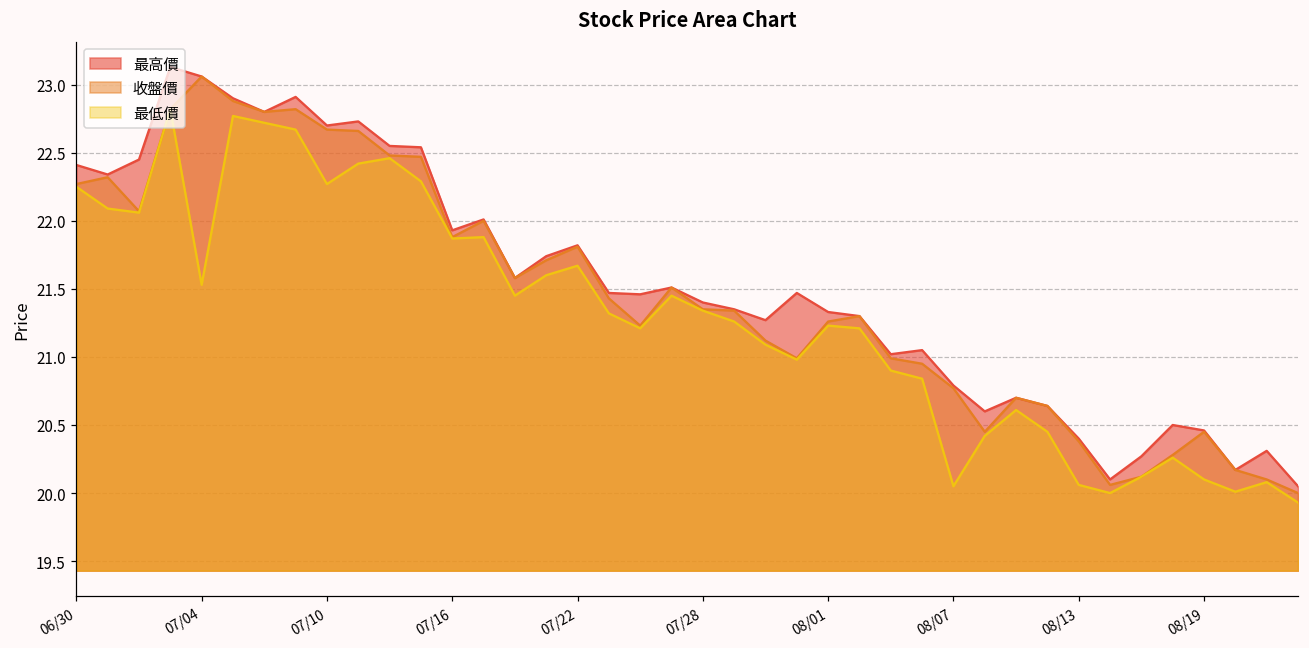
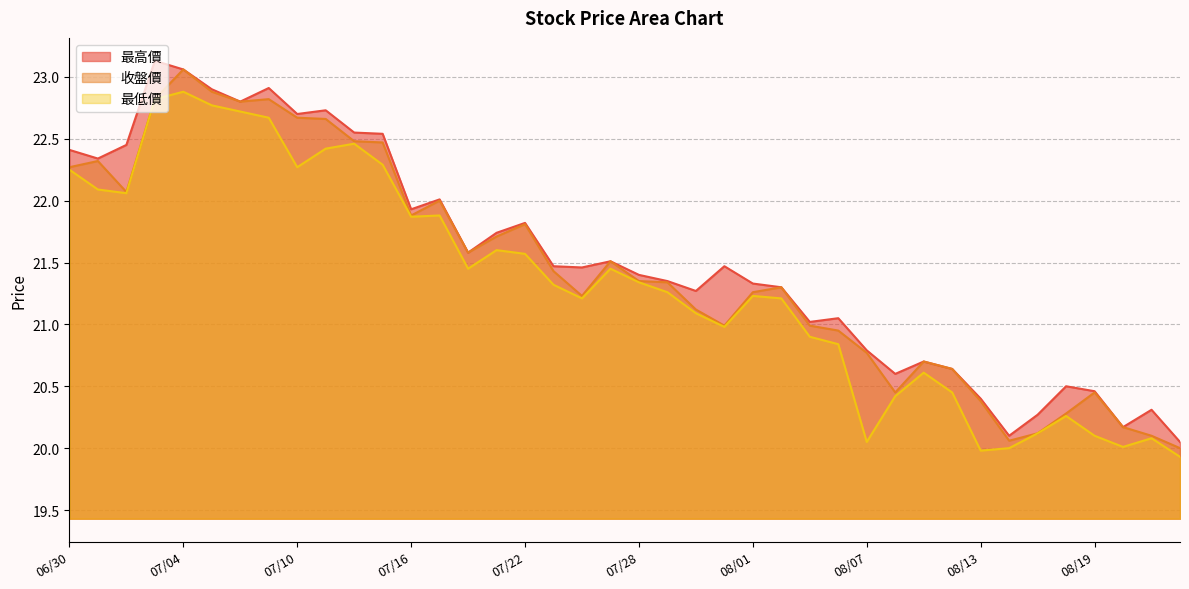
  {
    "最低價": {
-     "07/04": 21.53,
+     "07/04": 22.88,
      "07/10": 22.27,
-     "07/22": 21.67,
+     "07/22": 21.57,
      "08/01": 21.23,
      "08/07": 20.05,
-     "08/13": 20.06,
+     "08/13": 19.98,
      "08/19": 20.10
    }
  }
